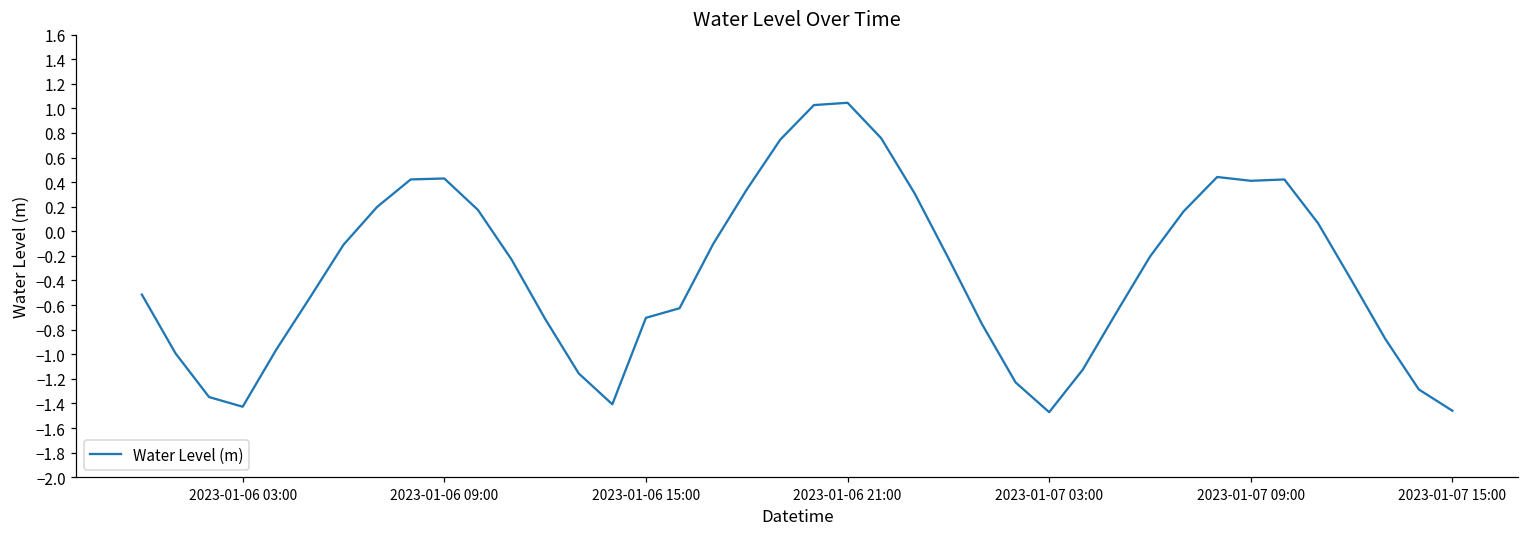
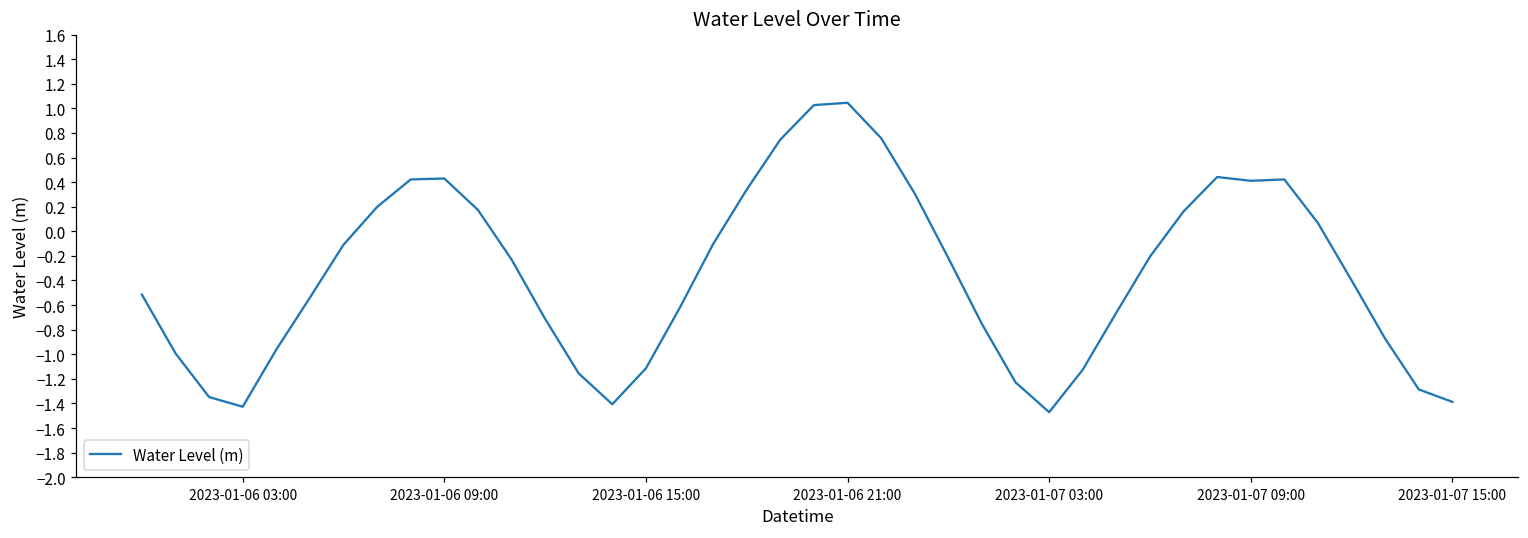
  {
    "2023-01-06 03:00": -1.43,
    "2023-01-06 09:00": 0.43,
-   "2023-01-06 15:00": -0.70,
+   "2023-01-06 15:00": -1.11,
    "2023-01-06 21:00": 1.05,
    "2023-01-07 03:00": -1.47,
    "2023-01-07 09:00": 0.41,
-   "2023-01-07 15:00": -1.46
+   "2023-01-07 15:00": -1.39
  }
